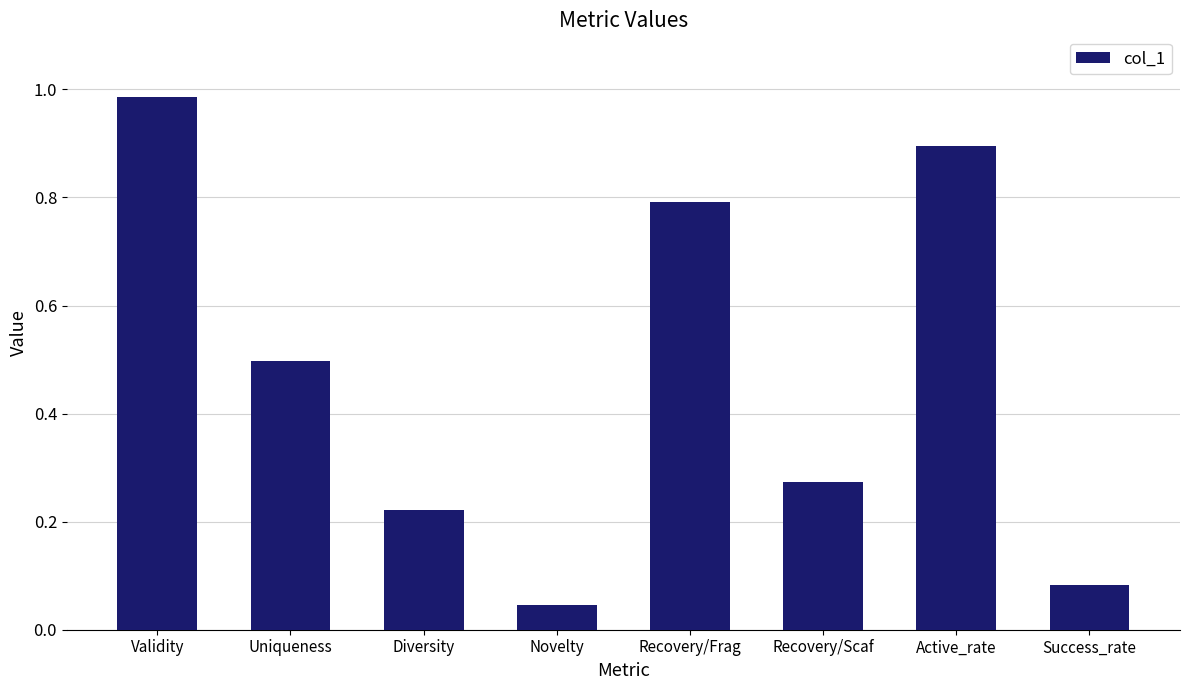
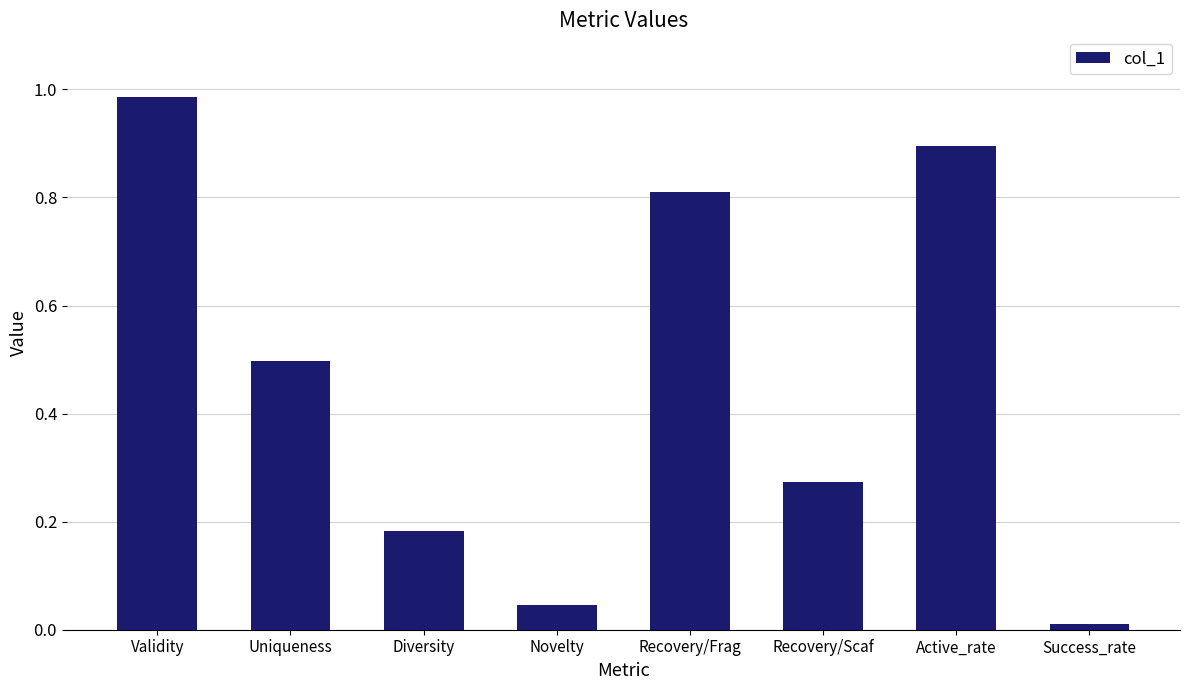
  {
    "Validity": 0.99,
    "Uniqueness": 0.50,
-   "Diversity": 0.22,
+   "Diversity": 0.18,
    "Novelty": 0.05,
-   "Recovery/Frag": 0.79,
+   "Recovery/Frag": 0.81,
    "Recovery/Scaf": 0.27,
    "Active_rate": 0.90,
-   "Success_rate": 0.08
+   "Success_rate": 0.01
  }
